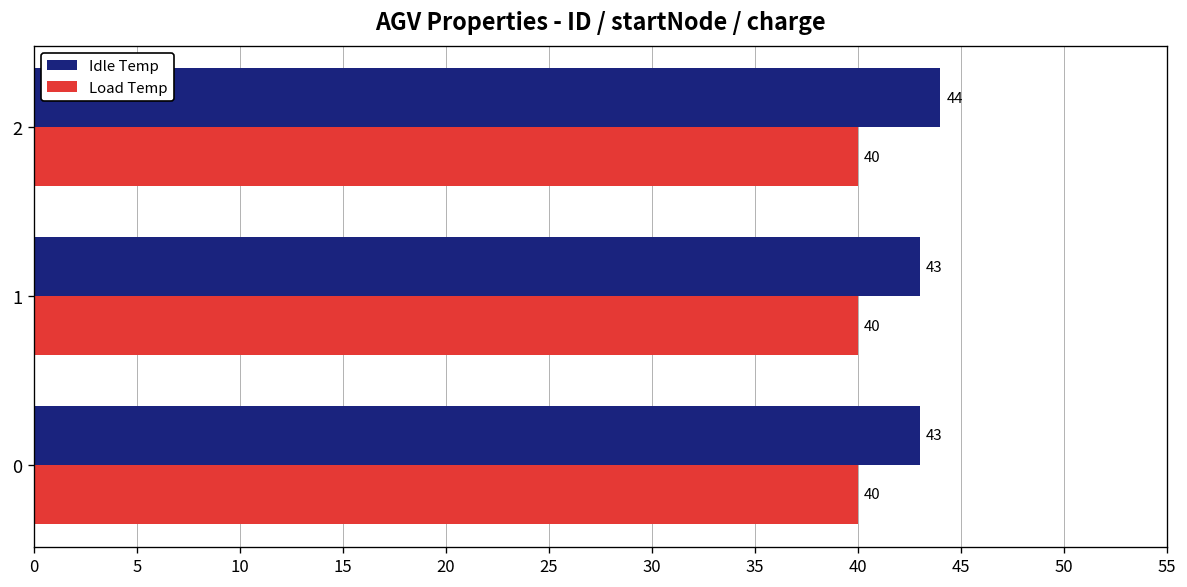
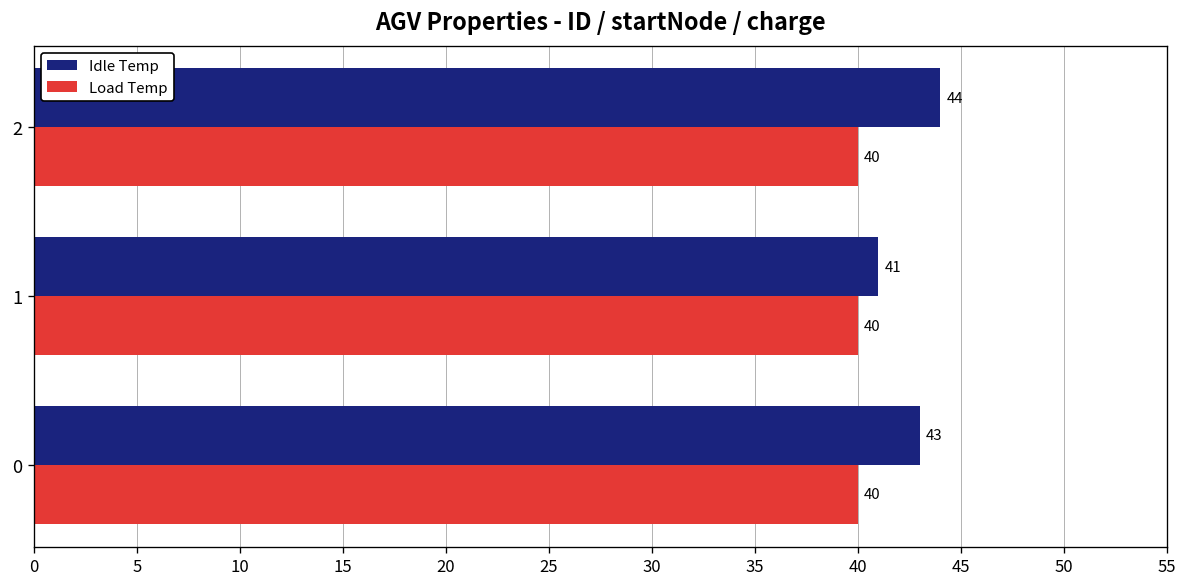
  {
    "Idle Temp": {
      "2": 44,
-     "1": 43,
+     "1": 41,
      "0": 43
    },
    "Load Temp": {
      "2": 40,
      "1": 40,
      "0": 40
    }
  }
